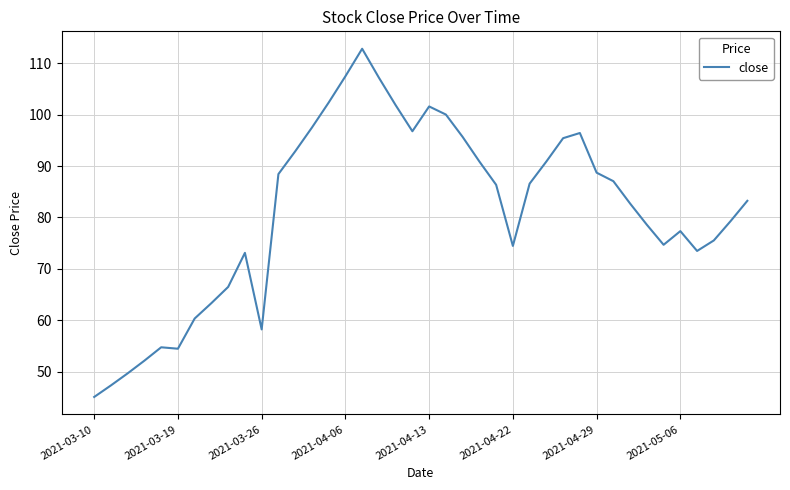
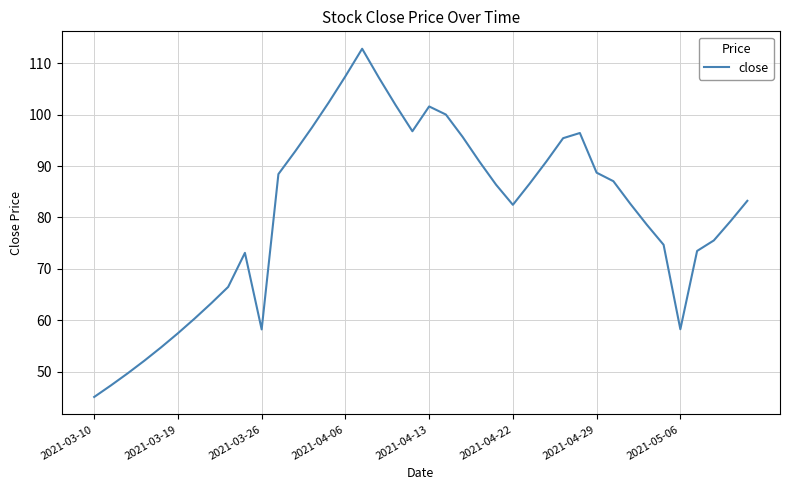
  {
    "2021-03-10": 45,
-   "2021-03-19": 54,
+   "2021-03-19": 57,
    "2021-03-26": 58,
    "2021-04-06": 107,
    "2021-04-13": 102,
-   "2021-04-22": 74,
+   "2021-04-22": 82,
    "2021-04-29": 89,
-   "2021-05-06": 77
+   "2021-05-06": 58
  }
